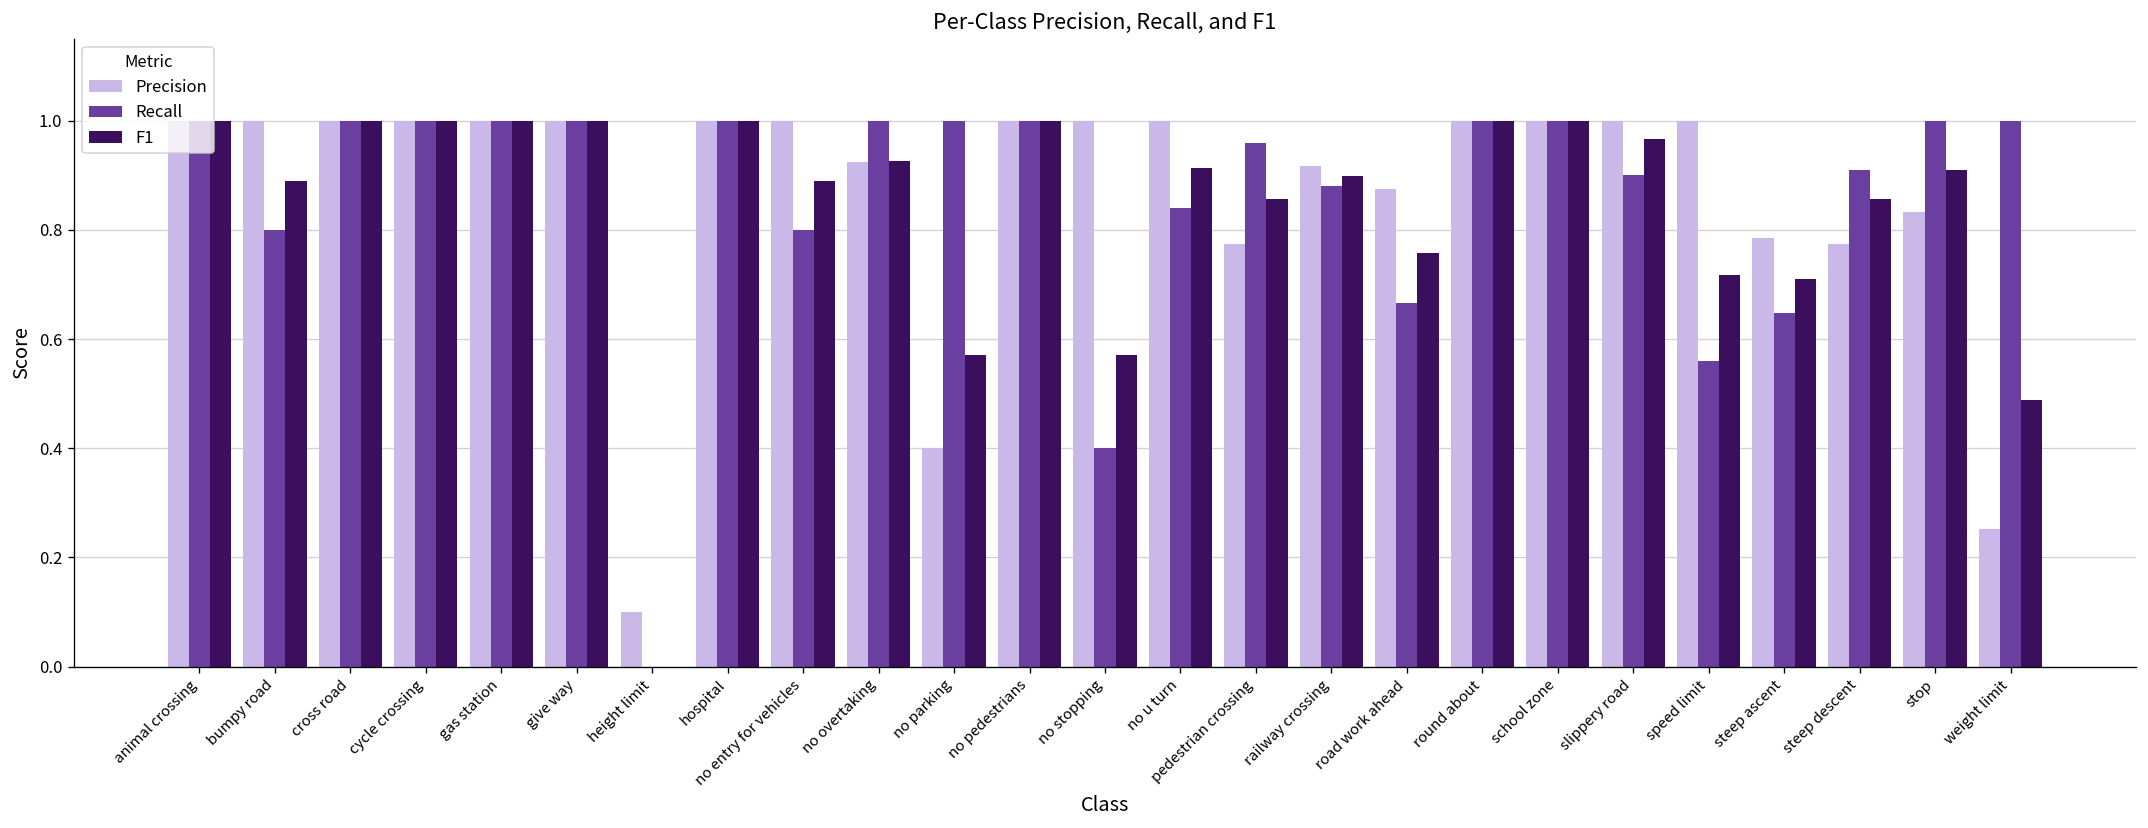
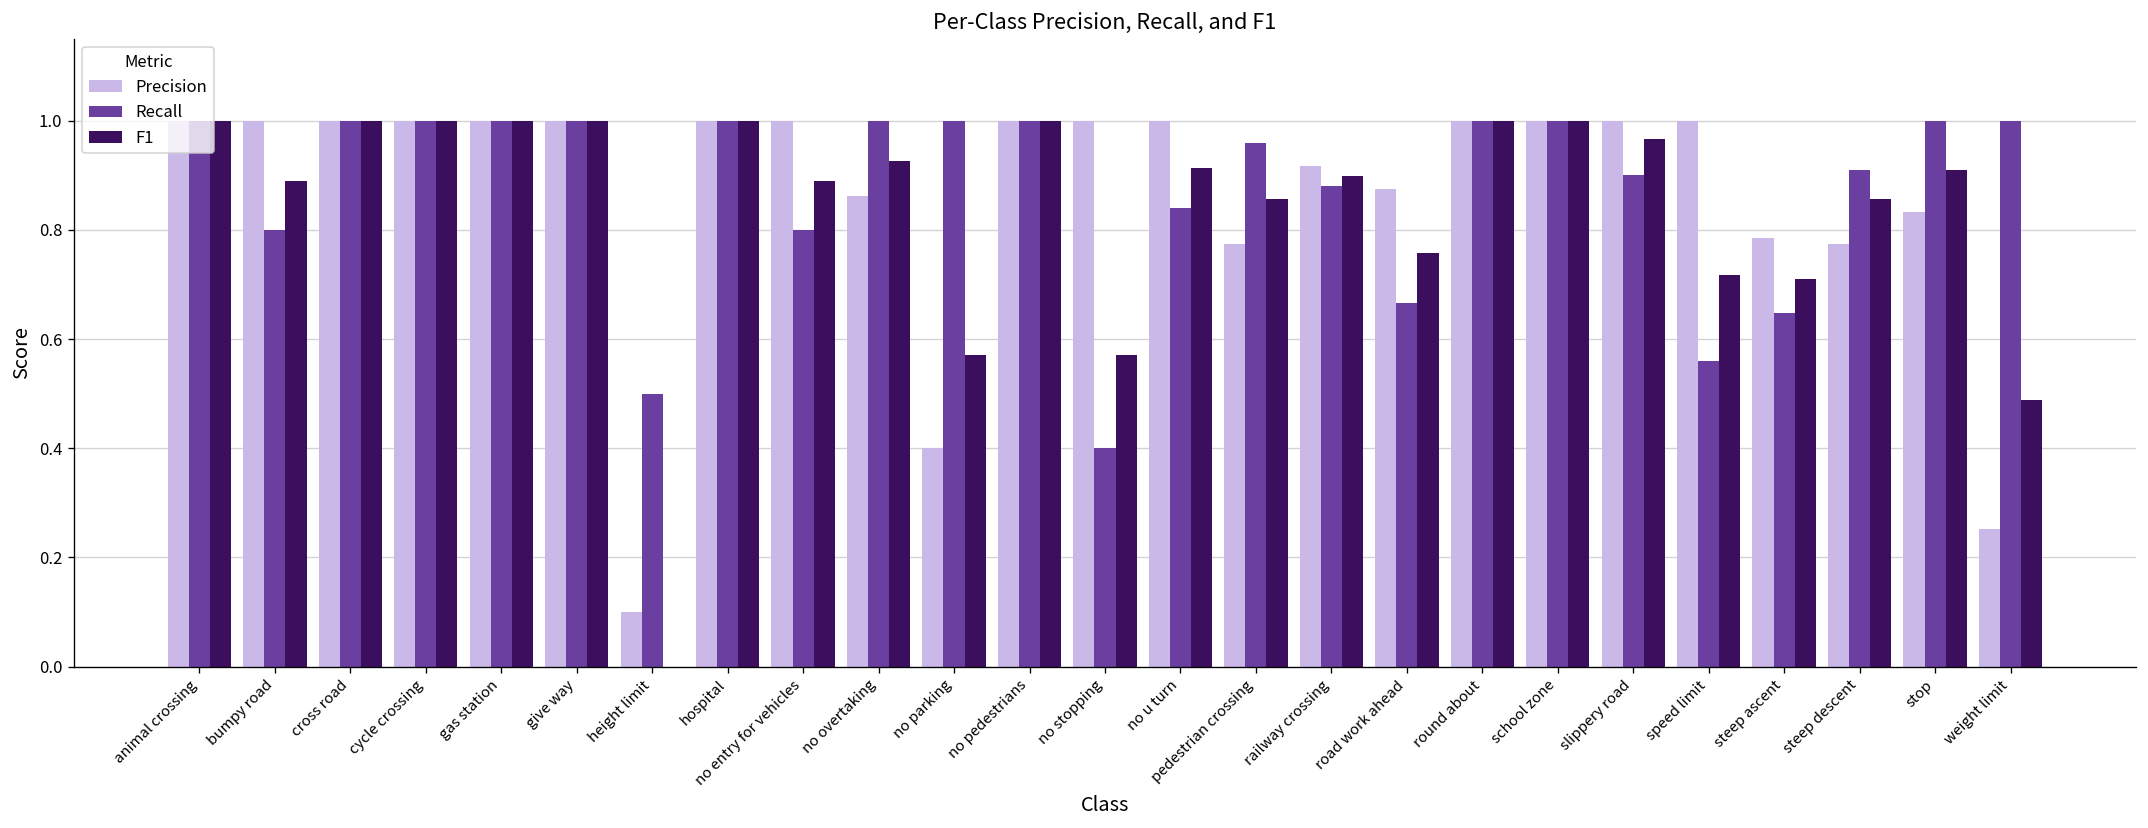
  {
    "Precision": {
      "bumpy road": 1.00,
      "cross road": 1.00,
      "cycle crossing": 1.00,
      "gas station": 1.00,
      "give way": 1.00,
      "height limit": 0.10,
      "hospital": 1.00,
      "no entry for vehicles": 1.00,
-     "no overtaking": 0.92,
+     "no overtaking": 0.86,
      "no parking": 0.40,
      "no pedestrians": 1.00,
      "no stopping": 1.00,
      "no u turn": 1.00,
      "pedestrian crossing": 0.77,
      "railway crossing": 0.92,
      "road work ahead": 0.88,
      "round about": 1.00,
      "school zone": 1.00,
      "slippery road": 1.00,
      "speed limit": 1.00,
      "steep ascent": 0.79,
      "steep descent": 0.77,
      "stop": 0.83,
      "weight limit": 0.25
    },
    "Recall": {
      "bumpy road": 0.8,
      "cross road": 1.0,
      "cycle crossing": 1.0,
      "gas station": 1.0,
      "give way": 1.0,
-     "height limit": 0.0,
+     "height limit": 0.5,
      "hospital": 1.0,
      "no entry for vehicles": 0.8,
      "no overtaking": 1.0,
      "no parking": 1.0,
      "no pedestrians": 1.0,
      "no stopping": 0.4,
      "no u turn": 0.84,
      "pedestrian crossing": 0.96,
      "railway crossing": 0.88,
      "road work ahead": 0.67,
      "round about": 1.0,
      "school zone": 1.0,
      "slippery road": 0.9,
      "speed limit": 0.56,
      "steep ascent": 0.65,
      "steep descent": 0.91,
      "stop": 1.0,
      "weight limit": 1.0
    },
    "F1": {
      "animal crossing": 1.00,
      "bumpy road": 0.89,
      "cross road": 1.00,
      "cycle crossing": 1.00,
      "gas station": 1.00,
      "give way": 1.00,
      "height limit": 0.00,
      "hospital": 1.00,
      "no entry for vehicles": 0.89,
      "no overtaking": 0.93,
      "no parking": 0.57,
      "no pedestrians": 1.00,
      "no stopping": 0.57,
      "no u turn": 0.91,
      "pedestrian crossing": 0.86,
      "railway crossing": 0.90,
      "road work ahead": 0.76,
      "round about": 1.00,
      "school zone": 1.00,
      "slippery road": 0.97,
      "speed limit": 0.72,
      "steep ascent": 0.71,
      "steep descent": 0.86,
      "stop": 0.91,
      "weight limit": 0.49
    }
  }
